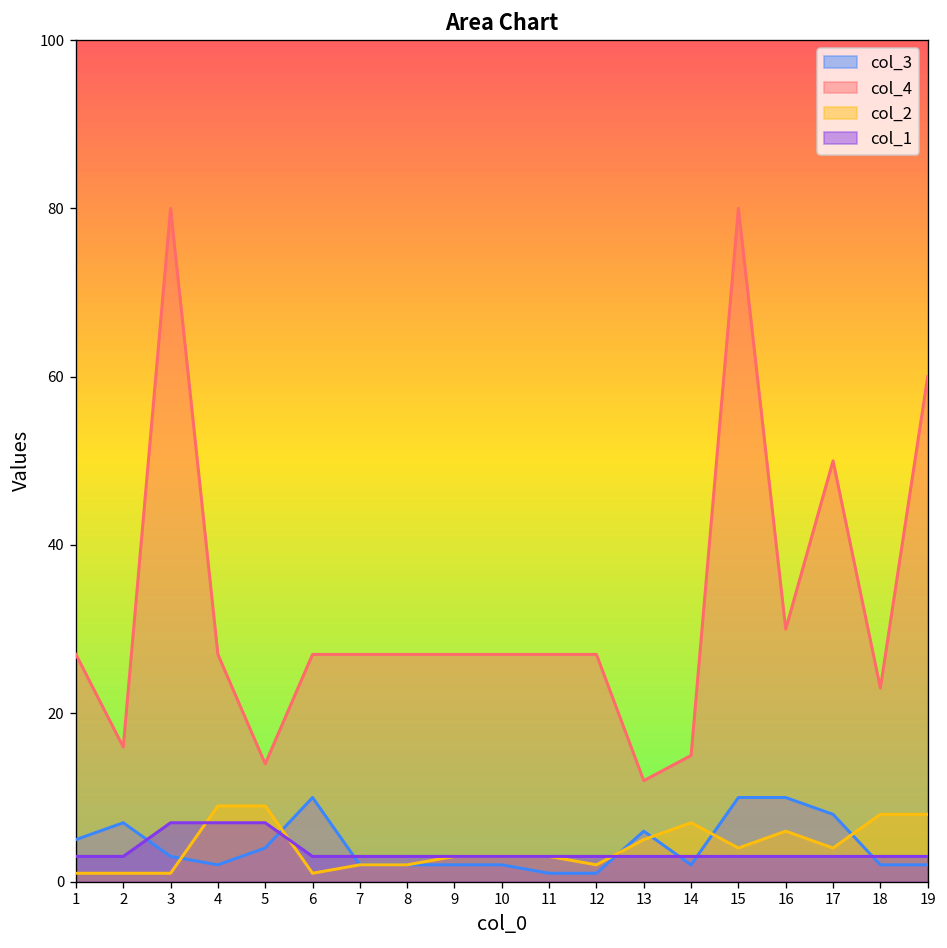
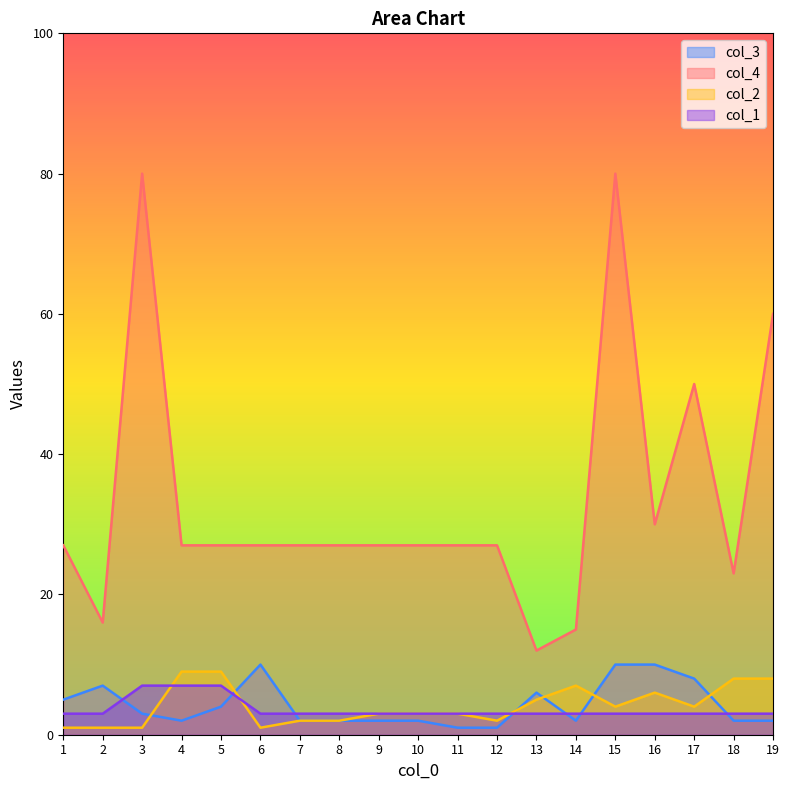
  {
    "col_3": {
      "1": 5,
      "2": 7,
      "3": 3,
      "4": 2,
      "5": 4,
      "6": 10,
      "9": 2,
      "10": 2,
      "11": 1,
      "12": 1,
      "13": 6,
      "14": 2,
      "15": 10,
      "16": 10,
      "17": 8,
      "18": 2,
      "19": 2
    },
    "col_4": {
      "1": 27,
      "2": 16,
      "3": 80,
      "4": 27,
-     "5": 14,
+     "5": 27,
      "6": 27,
      "7": 27,
      "8": 27,
      "9": 27,
      "10": 27,
      "11": 27,
      "12": 27,
      "13": 12,
      "14": 15,
      "15": 80,
      "16": 30,
      "17": 50,
      "18": 23,
      "19": 60
    },
    "col_2": {
      "1": 1,
      "2": 1,
      "3": 1,
      "4": 9,
      "5": 9,
      "6": 1,
      "12": 2,
      "13": 5,
      "14": 7,
      "15": 4,
      "16": 6,
      "17": 4,
      "18": 8,
      "19": 8
    },
    "col_1": {
      "1": 3,
      "2": 3,
      "3": 7,
      "4": 7,
      "5": 7,
      "6": 3,
      "7": 3,
      "8": 3,
      "12": 3,
      "13": 3,
      "14": 3,
      "15": 3,
      "16": 3,
      "17": 3,
      "18": 3,
      "19": 3
    }
  }
